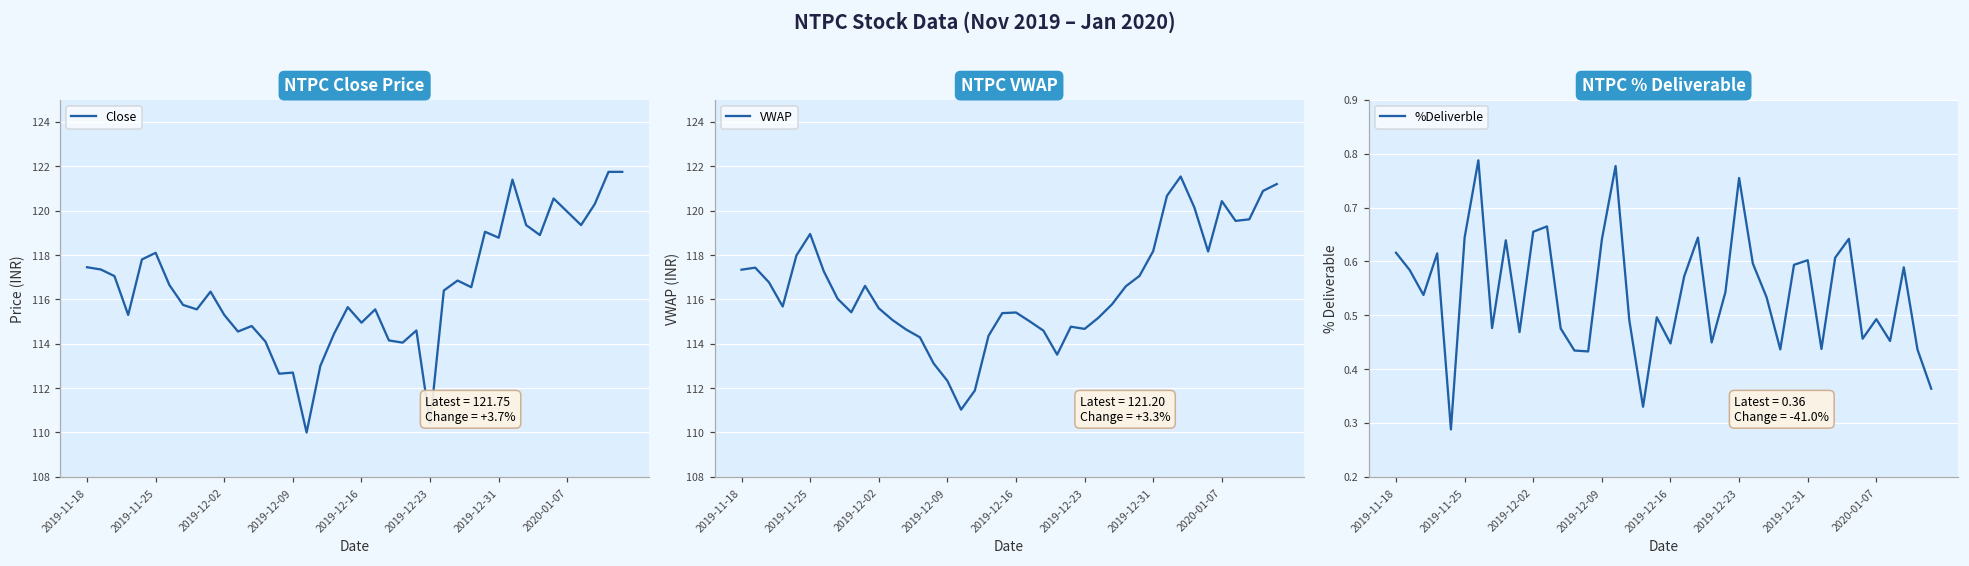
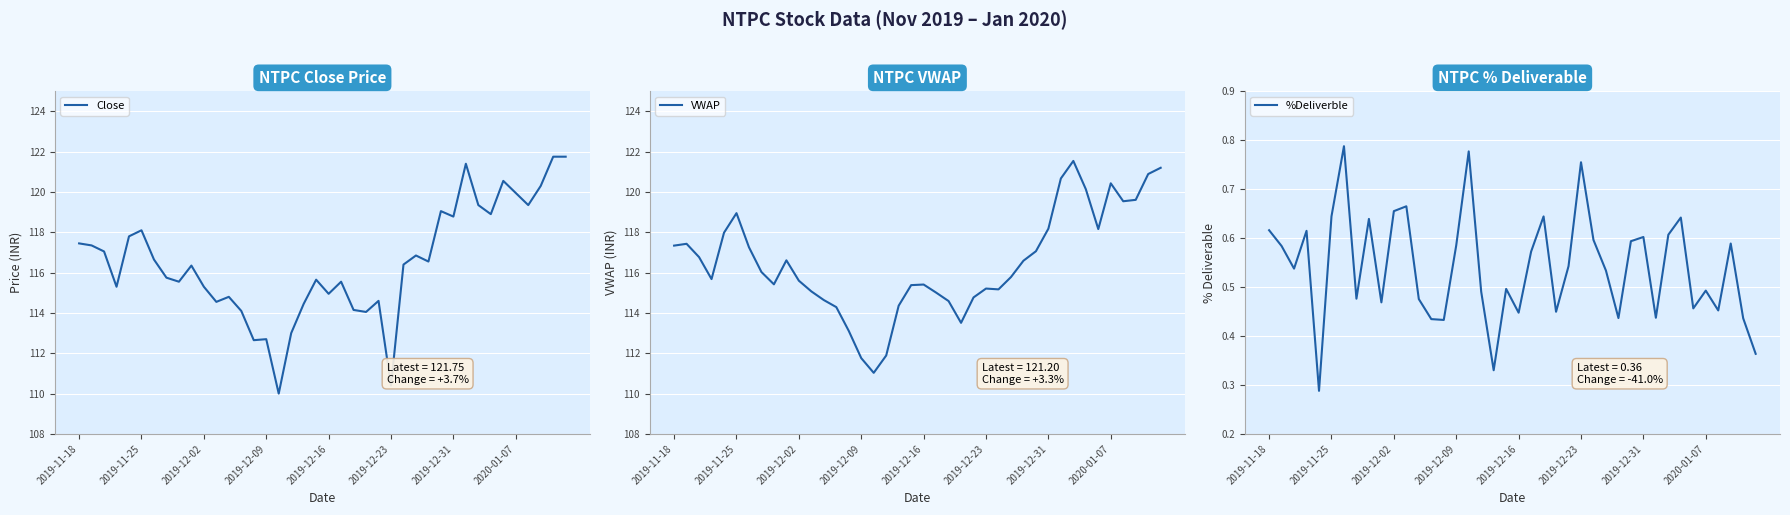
  {
    "NTPC Close Price": {
      "2019-11-18": 117.5,
      "2019-11-25": 118.1,
      "2019-12-02": 115.3,
      "2019-12-09": 112.7,
      "2019-12-16": 115.0,
      "2019-12-31": 118.8,
      "2020-01-07": 120.0
    },
    "NTPC VWAP": {
      "2019-11-18": 117.3,
      "2019-11-25": 119.0,
      "2019-12-02": 115.6,
-     "2019-12-09": 112.3,
+     "2019-12-09": 111.8,
      "2019-12-16": 115.4,
-     "2019-12-23": 114.7,
+     "2019-12-23": 115.2,
      "2019-12-31": 118.2,
      "2020-01-07": 120.4
    },
    "NTPC % Deliverable": {
      "2019-11-18": 0.62,
      "2019-11-25": 0.64,
      "2019-12-02": 0.66,
-     "2019-12-09": 0.64,
+     "2019-12-09": 0.59,
      "2019-12-16": 0.45,
      "2019-12-23": 0.75,
      "2019-12-31": 0.60,
      "2020-01-07": 0.49
    }
  }
